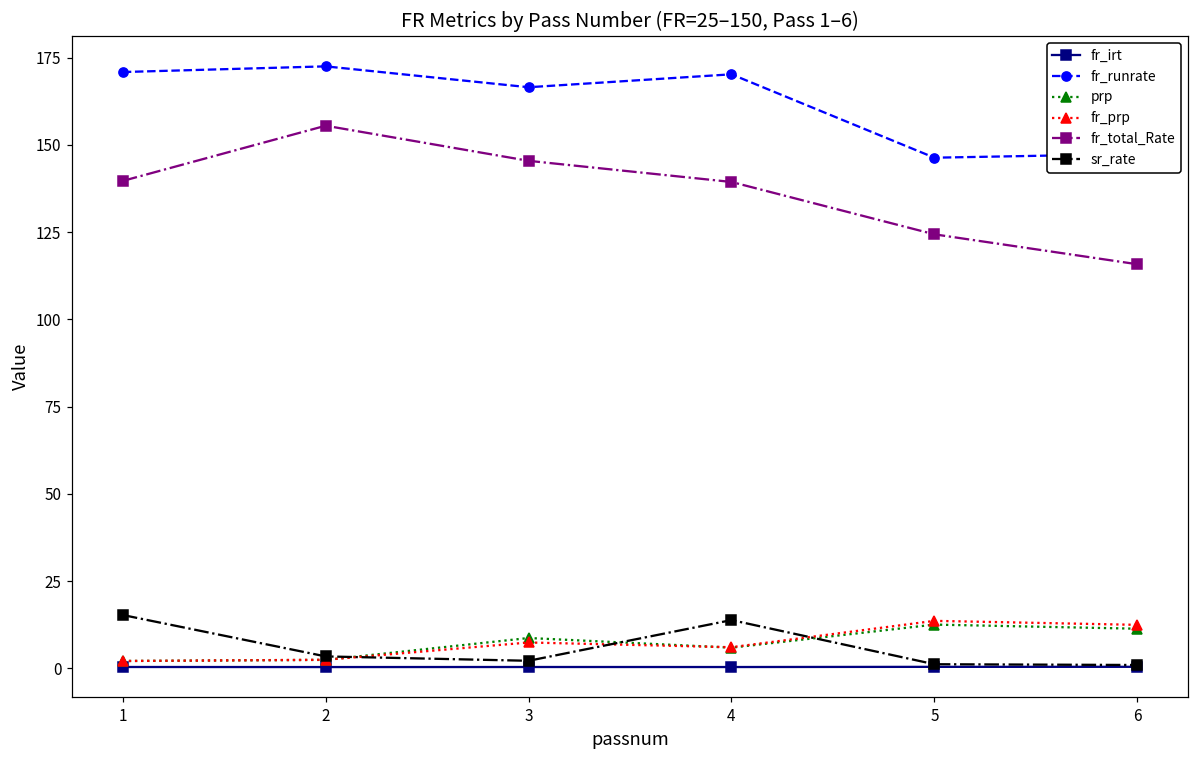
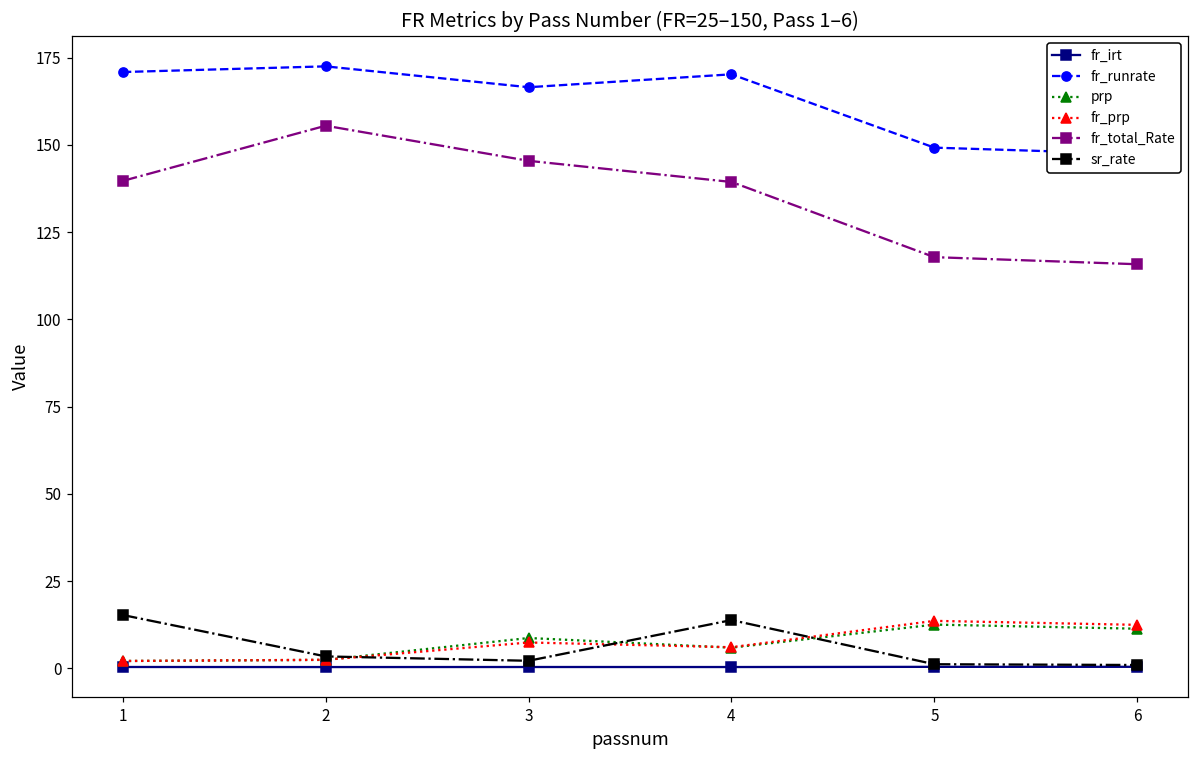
  {
    "fr_irt": {
      "1": 0,
      "2": 0,
      "3": 0,
      "4": 0
    },
    "fr_runrate": {
      "1": 171,
      "2": 172,
      "3": 167,
      "4": 170,
-     "5": 146
+     "5": 149
    },
    "prp": {
      "3": 9,
      "5": 13,
      "6": 11
    },
    "fr_prp": {
      "3": 7,
      "5": 14,
      "6": 12
    },
    "fr_total_Rate": {
      "1": 140,
      "2": 155,
      "3": 145,
      "4": 139,
-     "5": 124,
+     "5": 118,
      "6": 116
    },
    "sr_rate": {
      "1": 15,
      "2": 3,
      "3": 2,
      "4": 14
    }
  }
